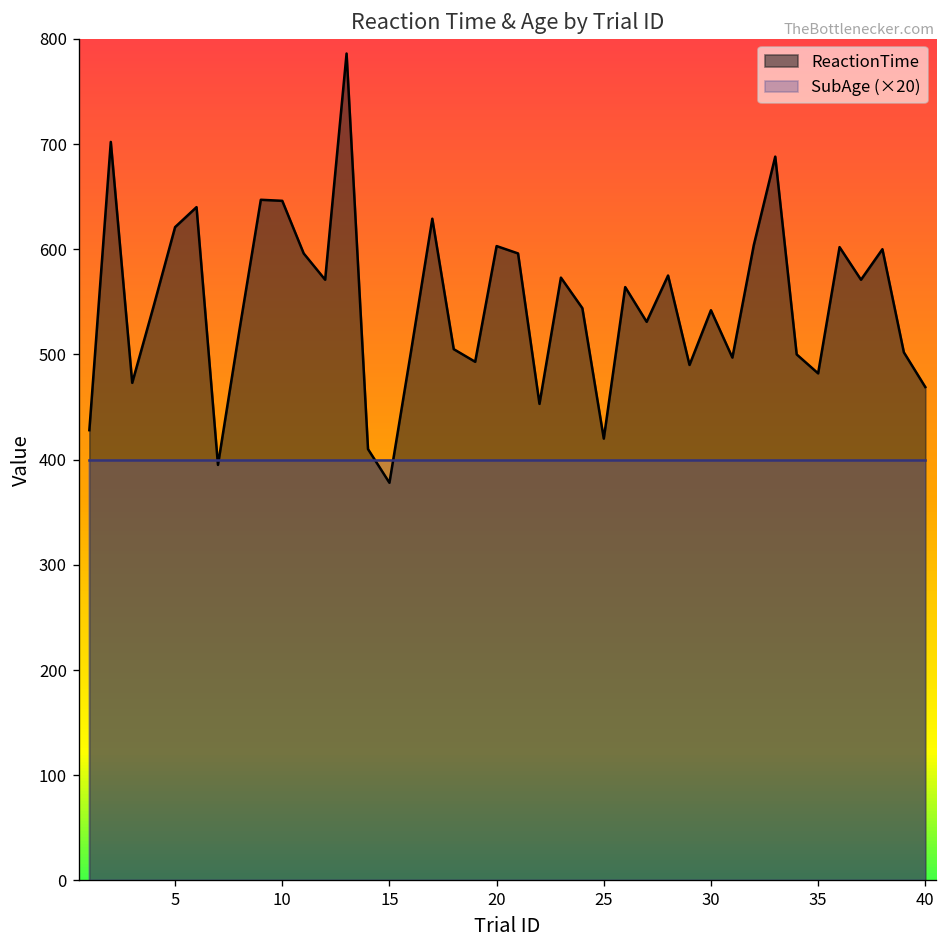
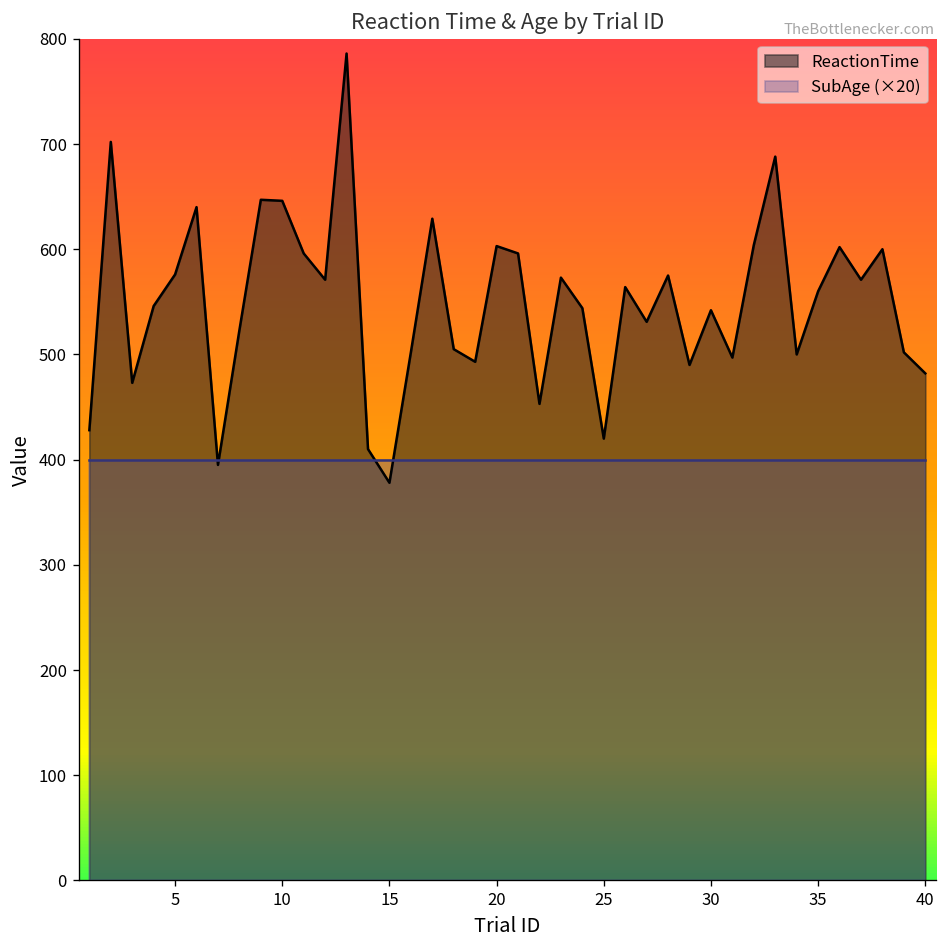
  {
    "ReactionTime": {
-     "5": 620,
+     "5": 580,
      "10": 650,
      "15": 380,
      "20": 600,
      "25": 420,
      "30": 540,
-     "35": 480,
-     "40": 470
+     "35": 560,
+     "40": 480
    },
    "SubAge (×20)": {
      "5": 400,
      "10": 400,
      "15": 400,
      "20": 400,
      "25": 400,
      "30": 400,
      "35": 400,
      "40": 400
    }
  }
